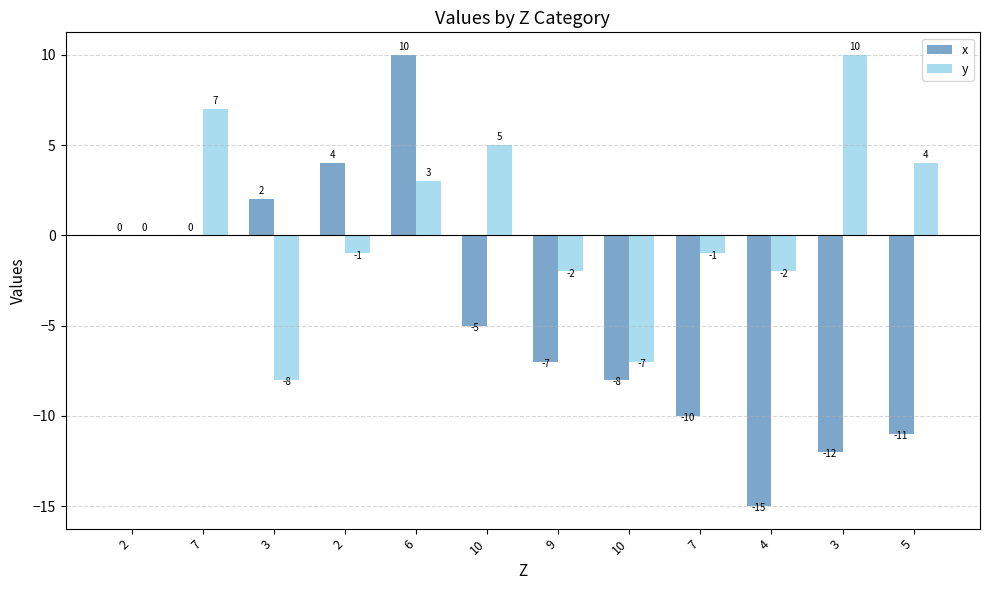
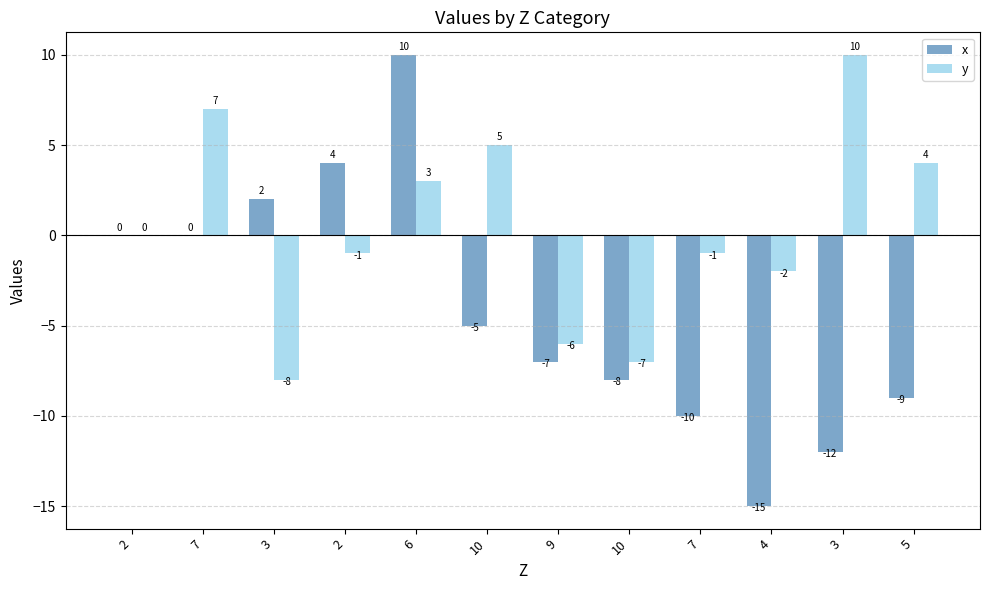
  {
    "x": {
      "6": 10,
      "9": -7,
      "4": -15,
-     "5": -11
+     "5": -9
    },
    "y": {
      "6": 3,
-     "9": -2,
+     "9": -6,
      "4": -2,
      "5": 4
    }
  }
